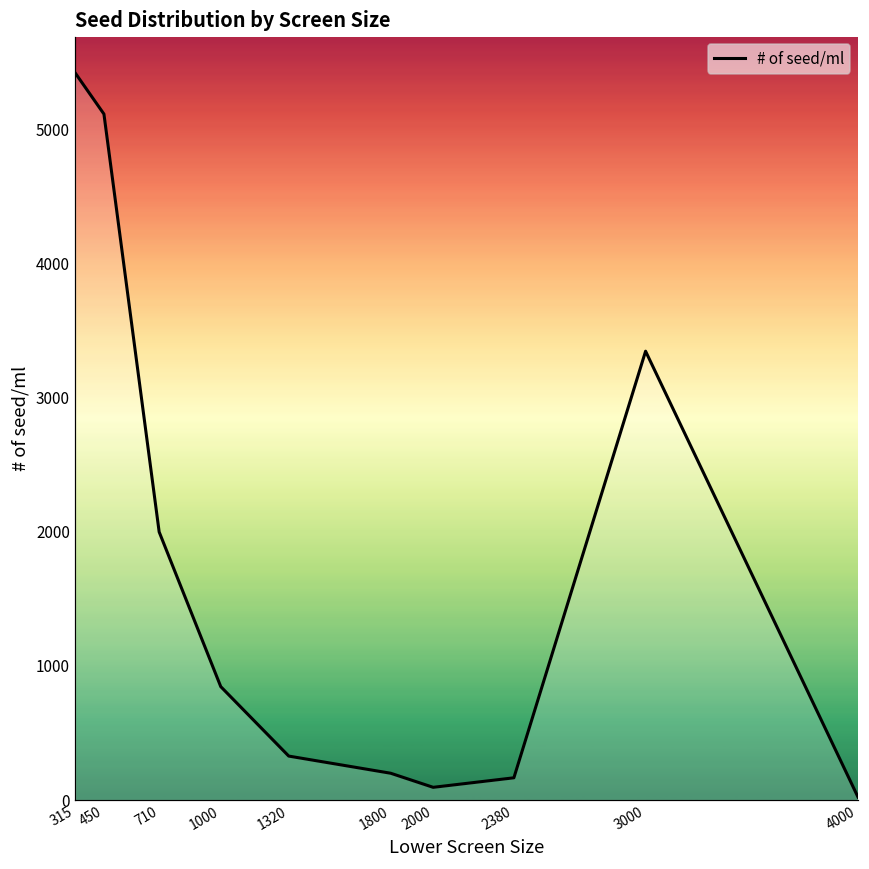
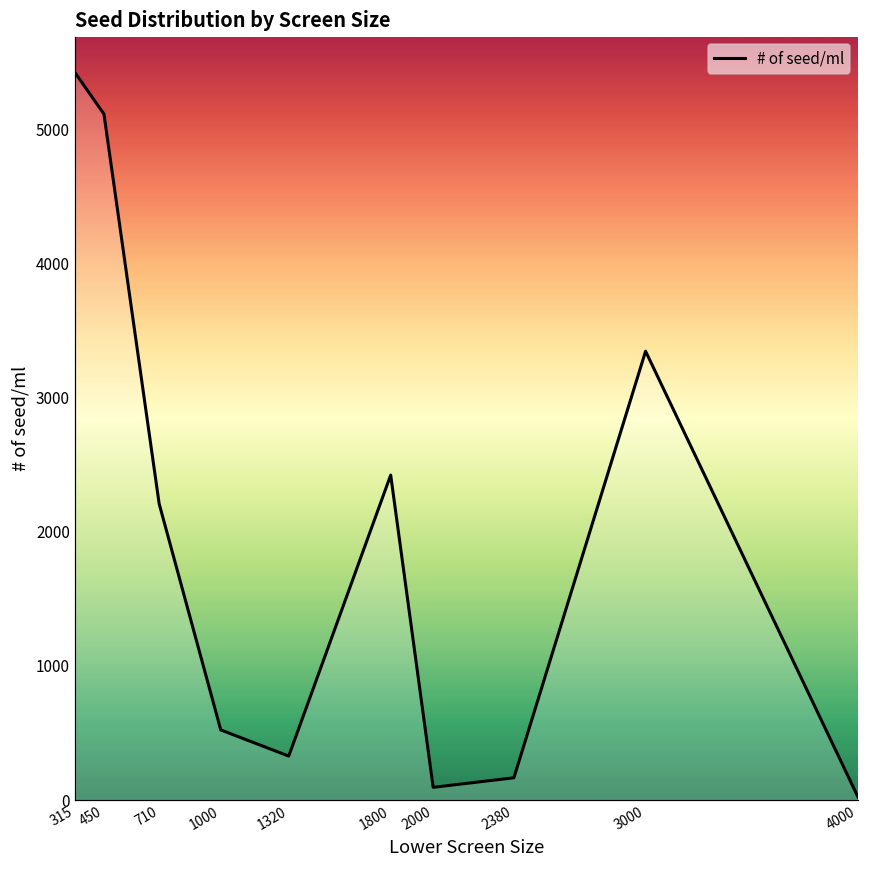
  {
    "315": 5420,
    "450": 5120,
-   "710": 2000,
-   "1000": 850,
+   "710": 2210,
+   "1000": 520,
    "1320": 330,
-   "1800": 200,
+   "1800": 2420,
    "2000": 100,
    "2380": 170,
    "3000": 3350,
    "4000": 20
  }
